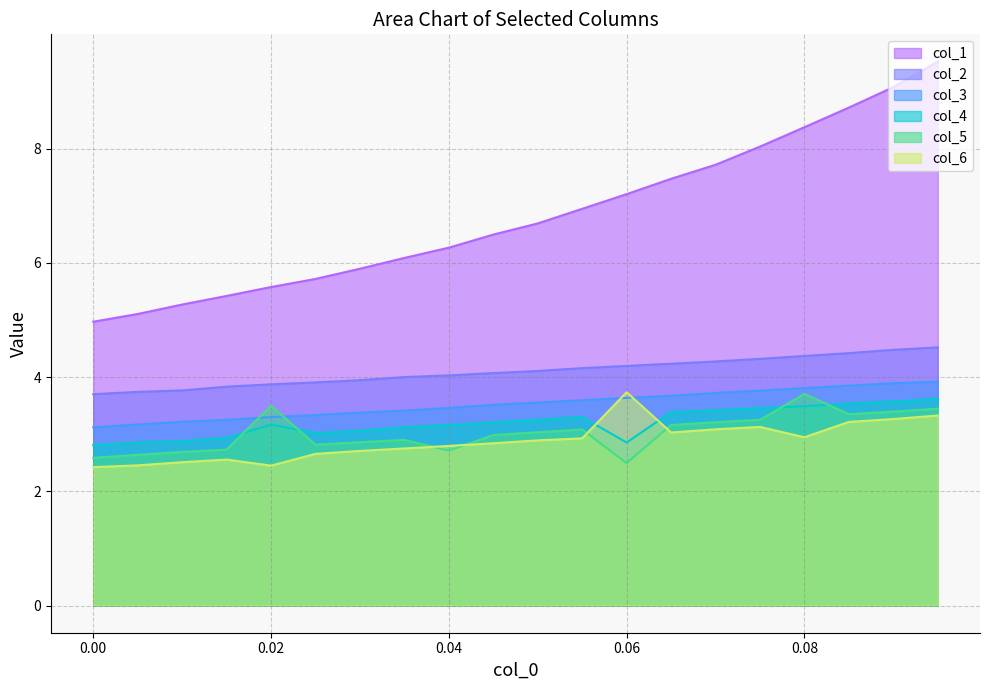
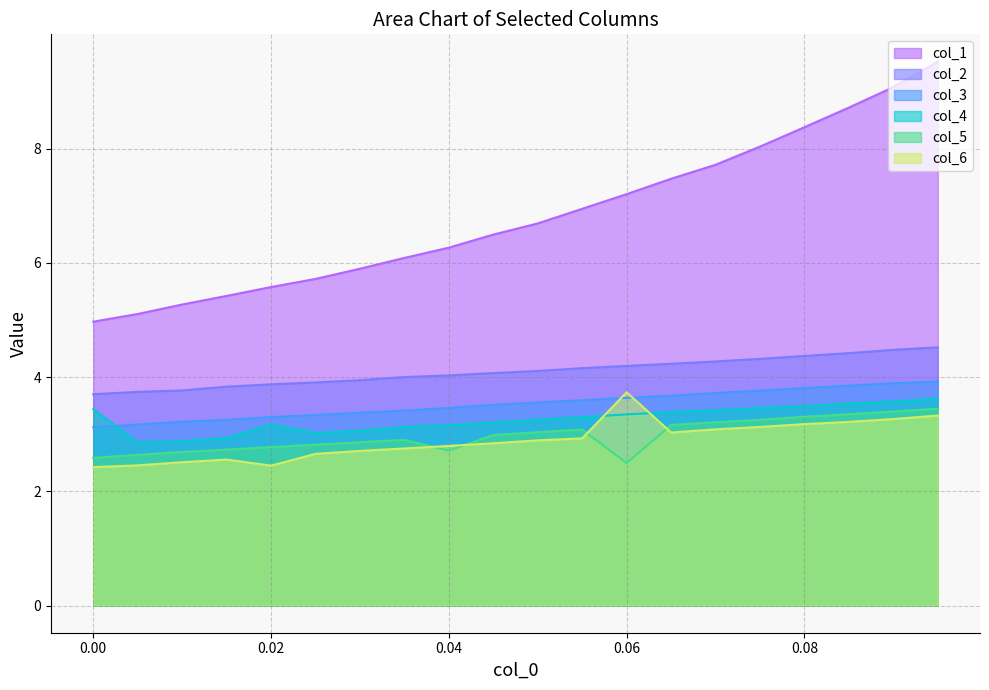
  {
    "col_4": {
-     "0.00": 2.8,
+     "0.00": 3.4,
      "0.02": 3.2,
      "0.04": 3.2,
-     "0.06": 2.9,
+     "0.06": 3.3,
      "0.08": 3.5
    },
    "col_5": {
      "0.00": 2.6,
-     "0.02": 3.5,
+     "0.02": 2.8,
      "0.04": 2.7,
      "0.06": 2.5,
-     "0.08": 3.7
+     "0.08": 3.3
    },
    "col_6": {
      "0.00": 2.4,
      "0.02": 2.4,
      "0.04": 2.8,
      "0.06": 3.7,
-     "0.08": 2.9
+     "0.08": 3.2
    }
  }
